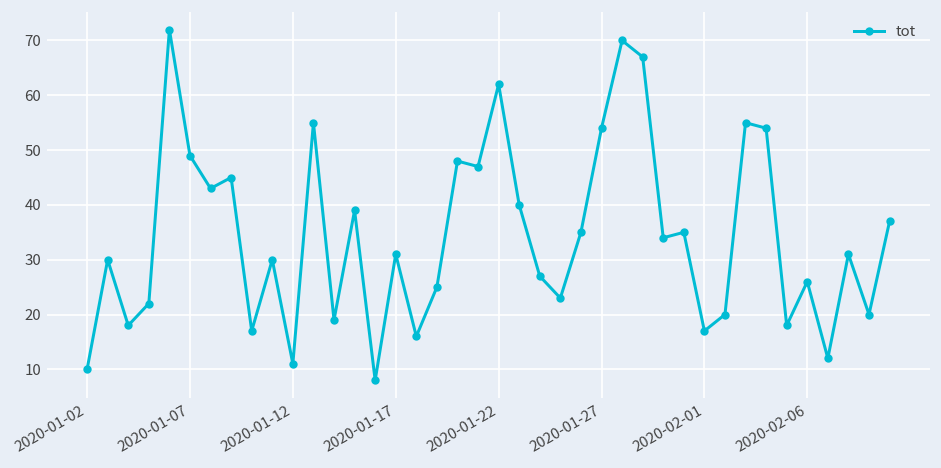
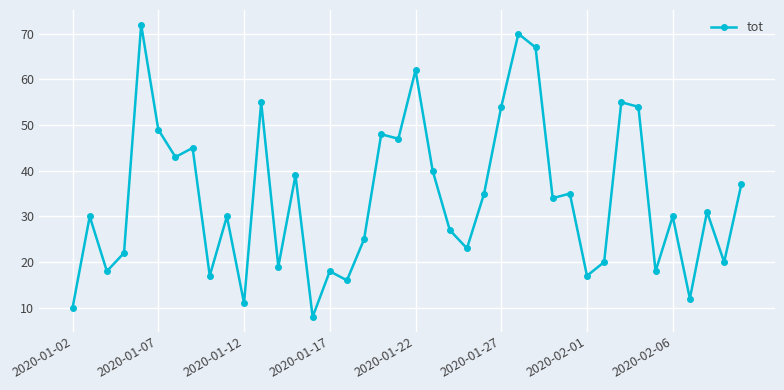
  {
    "2020-01-02": 10,
    "2020-01-07": 49,
    "2020-01-12": 11,
-   "2020-01-17": 31,
+   "2020-01-17": 18,
    "2020-01-22": 62,
    "2020-01-27": 54,
    "2020-02-01": 17,
-   "2020-02-06": 26
+   "2020-02-06": 30
  }
